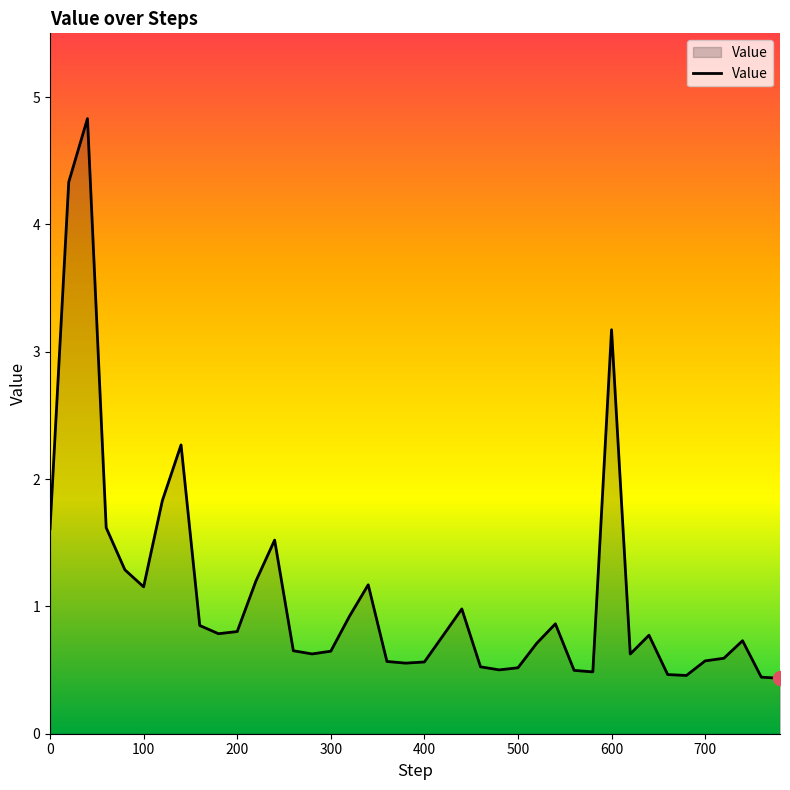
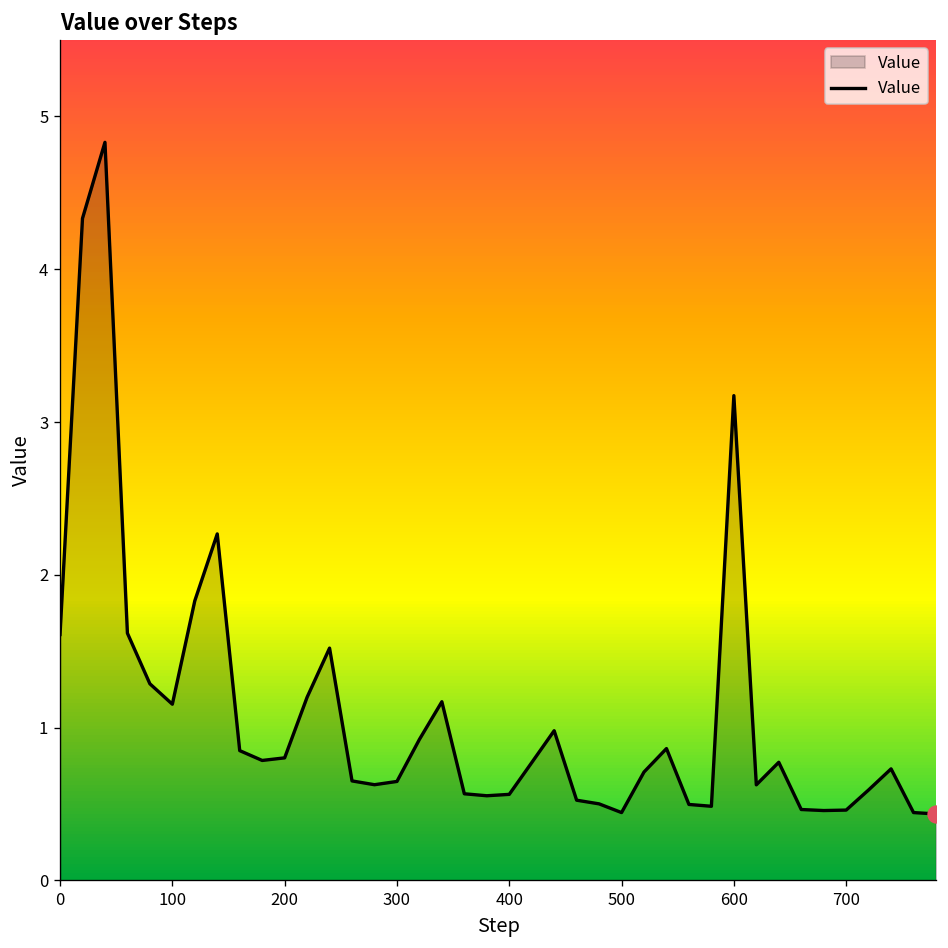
  {
    "Value": {
      "0": 1.61,
      "100": 1.15,
      "200": 0.80,
      "300": 0.65,
      "400": 0.56,
-     "500": 0.52,
+     "500": 0.44,
      "600": 3.17,
-     "700": 0.57
+     "700": 0.46
    }
  }
